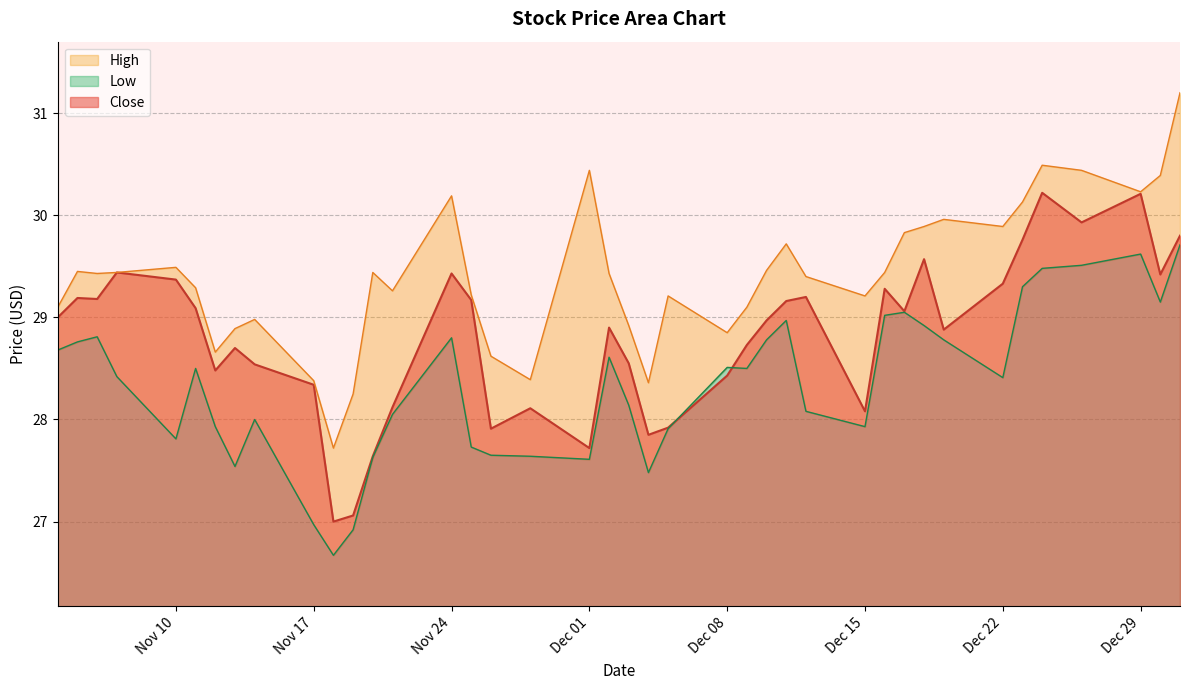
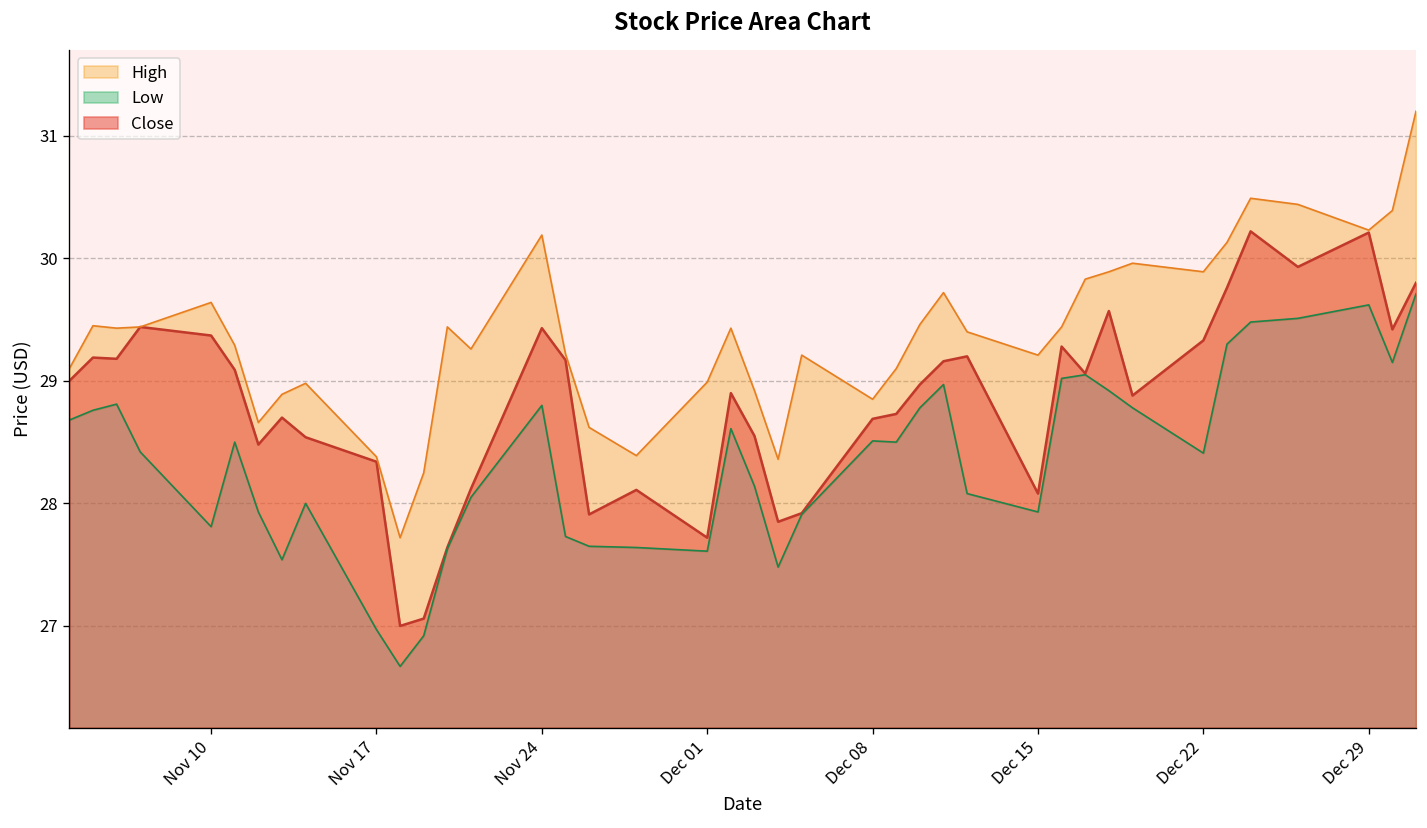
  {
    "Close": {
      "Nov 10": 29.37,
      "Nov 17": 28.34,
      "Nov 24": 29.43,
      "Dec 01": 27.72,
-     "Dec 08": 28.43,
+     "Dec 08": 28.69,
      "Dec 15": 28.08,
      "Dec 22": 29.33
    },
    "High": {
-     "Nov 10": 29.49,
+     "Nov 10": 29.64,
      "Nov 17": 28.38,
      "Nov 24": 30.19,
-     "Dec 01": 30.44,
+     "Dec 01": 28.99,
      "Dec 08": 28.85,
      "Dec 15": 29.21,
      "Dec 22": 29.89
    },
    "Low": {
      "Nov 10": 27.81,
      "Nov 17": 26.97,
      "Nov 24": 28.80,
      "Dec 01": 27.61,
      "Dec 08": 28.51,
      "Dec 15": 27.93,
      "Dec 22": 28.41,
      "Dec 29": 29.62
    }
  }
